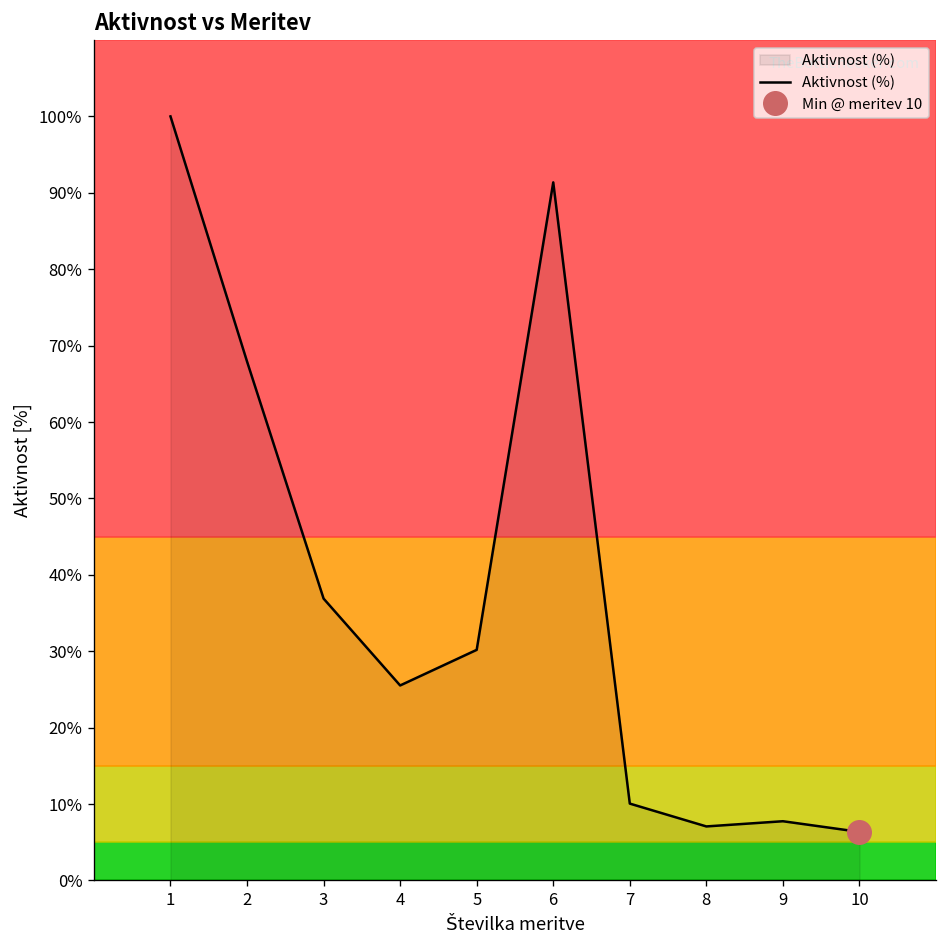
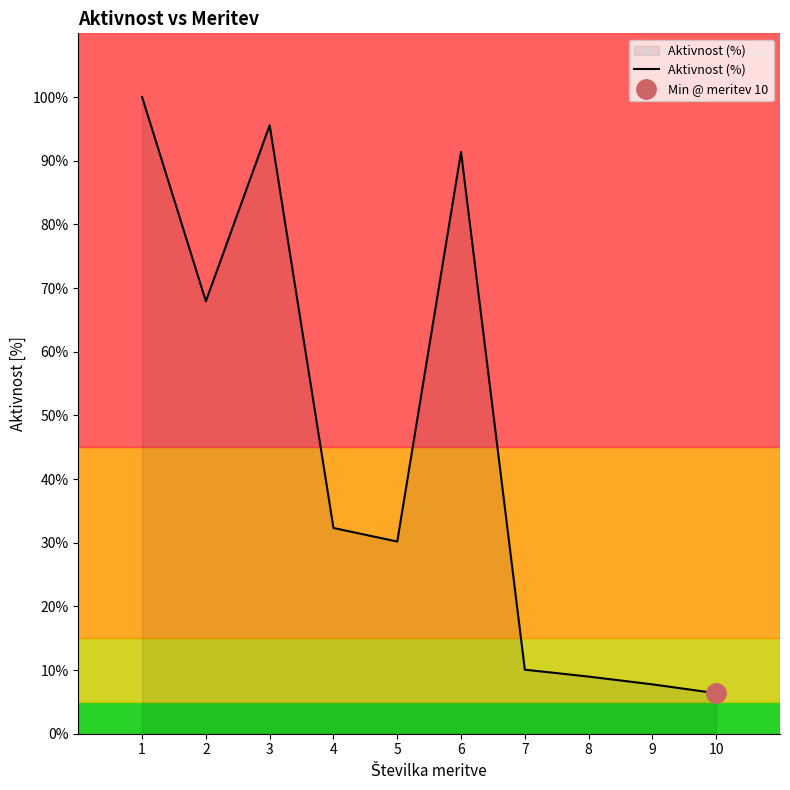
  {
    "Aktivnost (%)": {
      "1": "100%",
      "2": "68%",
-     "3": "37%",
-     "4": "26%",
+     "3": "96%",
+     "4": "32%",
      "5": "30%",
      "6": "91%",
      "7": "10%",
-     "8": "7%",
+     "8": "9%",
      "9": "8%"
    }
  }
